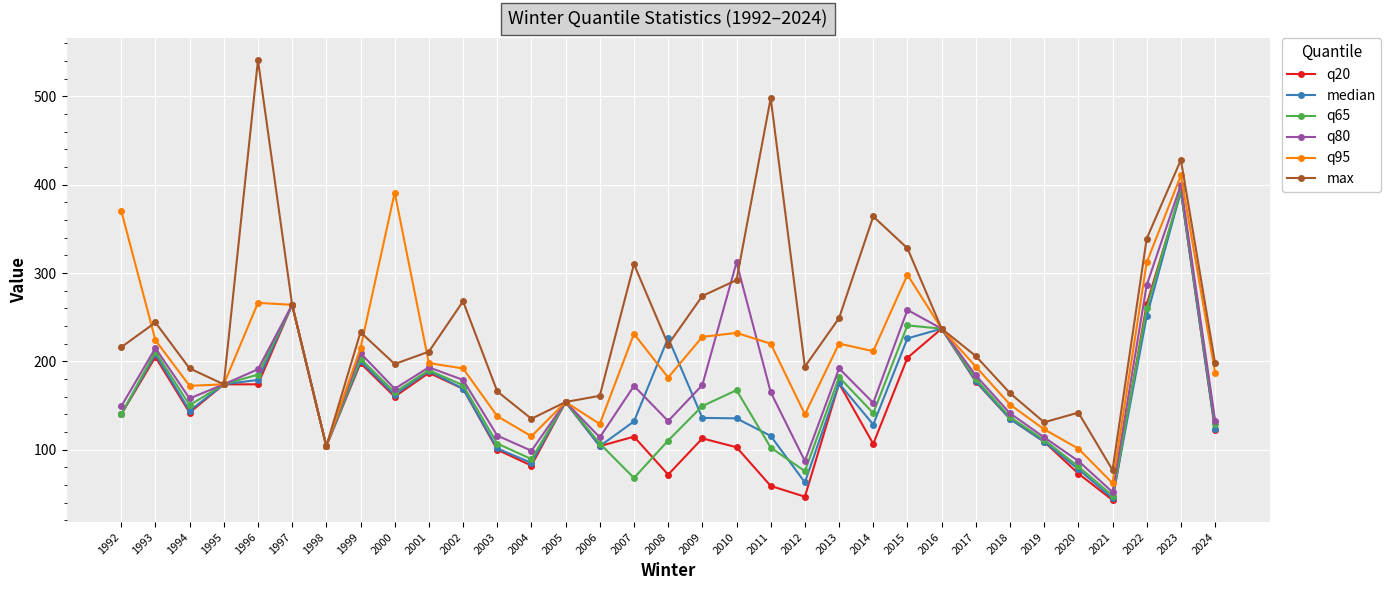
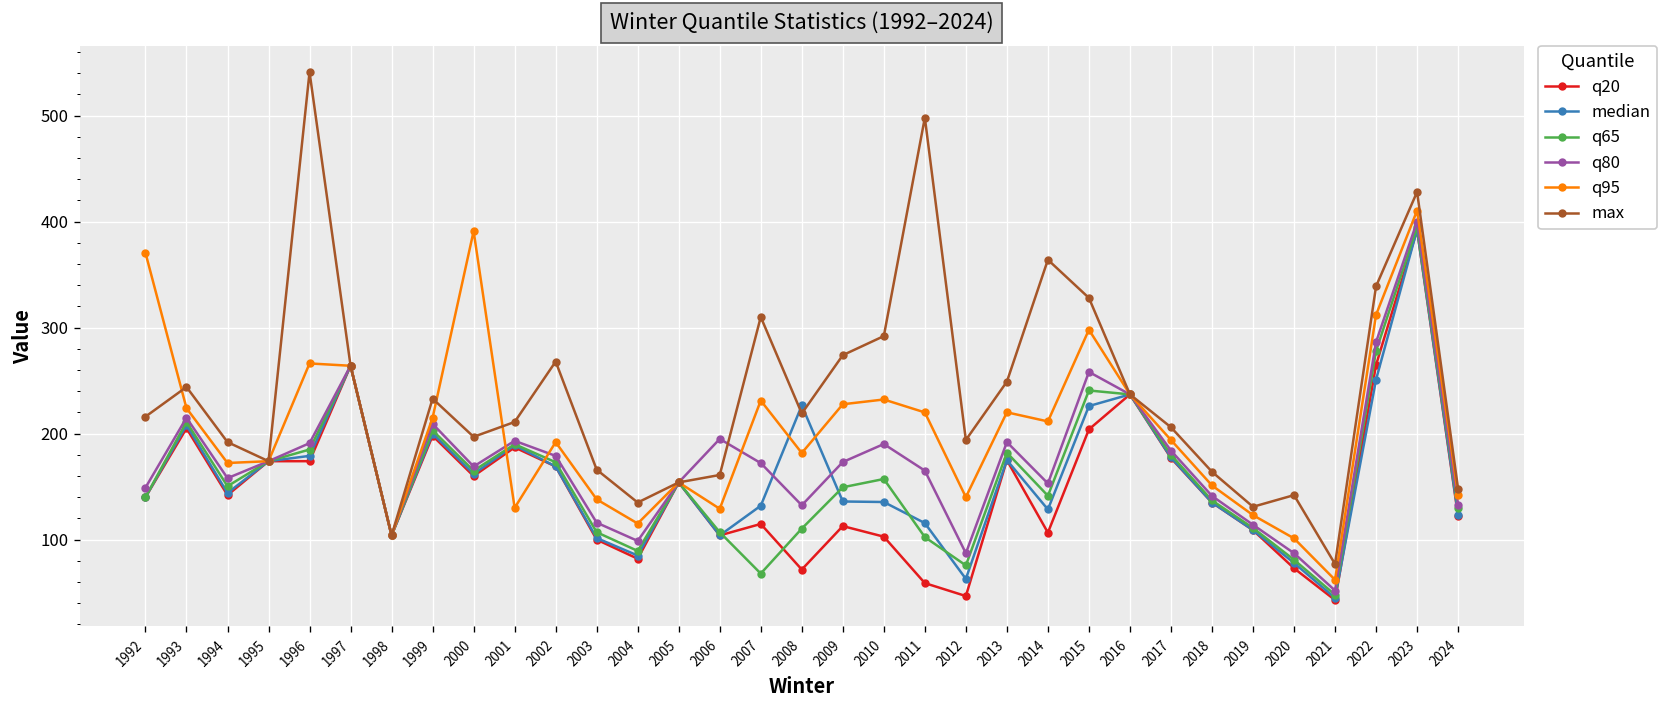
  {
    "q20": {
      "1993": 210,
      "1996": 170,
      "2004": 80,
      "2007": 110,
      "2008": 70,
      "2009": 110,
      "2010": 100,
      "2011": 60,
      "2012": 50,
      "2014": 110,
      "2015": 200,
      "2020": 70,
      "2022": 260
    },
    "median": {
      "1993": 210,
      "1996": 180,
      "2004": 90,
      "2007": 130,
      "2008": 230,
      "2009": 140,
      "2010": 140,
      "2011": 120,
      "2012": 60,
      "2014": 130,
      "2015": 230,
      "2020": 80,
      "2022": 250
    },
    "q65": {
      "1993": 210,
      "1994": 150,
      "1996": 190,
      "1999": 200,
      "2000": 170,
      "2002": 170,
      "2003": 110,
      "2004": 90,
      "2006": 110,
      "2007": 70,
      "2008": 110,
      "2009": 150,
-     "2010": 170,
+     "2010": 160,
      "2011": 100,
      "2012": 80,
      "2013": 180,
      "2014": 140,
      "2015": 240,
      "2020": 80,
      "2021": 50,
-     "2022": 260,
+     "2022": 280,
      "2024": 130
    },
    "q80": {
      "1992": 150,
      "1993": 220,
      "1994": 160,
      "1996": 190,
      "1999": 210,
      "2000": 170,
      "2001": 190,
      "2002": 180,
      "2003": 120,
      "2004": 100,
-     "2006": 110,
+     "2006": 200,
      "2007": 170,
      "2008": 130,
      "2009": 170,
-     "2010": 310,
+     "2010": 190,
      "2011": 170,
      "2012": 90,
      "2013": 190,
      "2014": 150,
      "2015": 260,
      "2017": 180,
      "2018": 140,
      "2019": 110,
      "2020": 90,
      "2021": 50,
      "2022": 290,
      "2023": 400,
      "2024": 130
    },
    "q95": {
      "1992": 370,
      "1993": 220,
      "1994": 170,
      "1996": 270,
      "1999": 220,
      "2000": 390,
-     "2001": 200,
+     "2001": 130,
      "2002": 190,
      "2003": 140,
      "2004": 120,
      "2006": 130,
      "2007": 230,
      "2008": 180,
      "2009": 230,
      "2010": 230,
      "2011": 220,
      "2012": 140,
      "2013": 220,
      "2014": 210,
      "2015": 300,
      "2017": 190,
      "2018": 150,
      "2019": 120,
      "2020": 100,
      "2021": 60,
      "2022": 310,
      "2023": 410,
-     "2024": 190
+     "2024": 140
    },
    "max": {
      "1992": 220,
      "1993": 240,
      "1994": 190,
      "1996": 540,
      "1999": 230,
      "2000": 200,
      "2001": 210,
      "2002": 270,
      "2003": 170,
      "2004": 140,
      "2006": 160,
      "2007": 310,
      "2008": 220,
      "2009": 270,
      "2010": 290,
      "2011": 500,
      "2012": 190,
      "2013": 250,
      "2014": 360,
      "2015": 330,
      "2017": 210,
      "2018": 160,
      "2019": 130,
      "2020": 140,
      "2021": 80,
      "2022": 340,
      "2023": 430,
-     "2024": 200
+     "2024": 150
    }
  }
